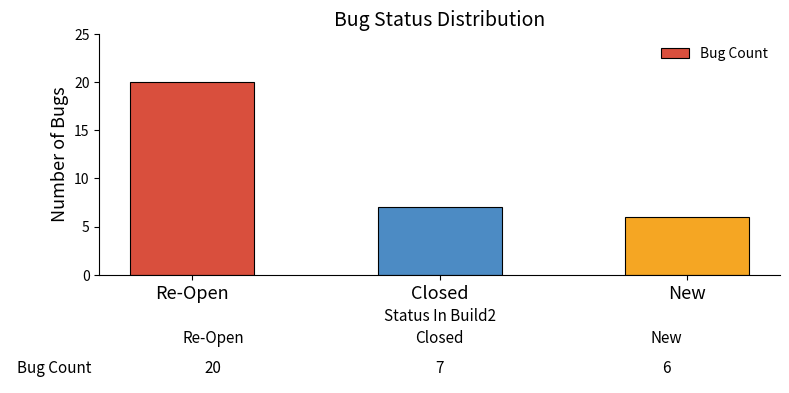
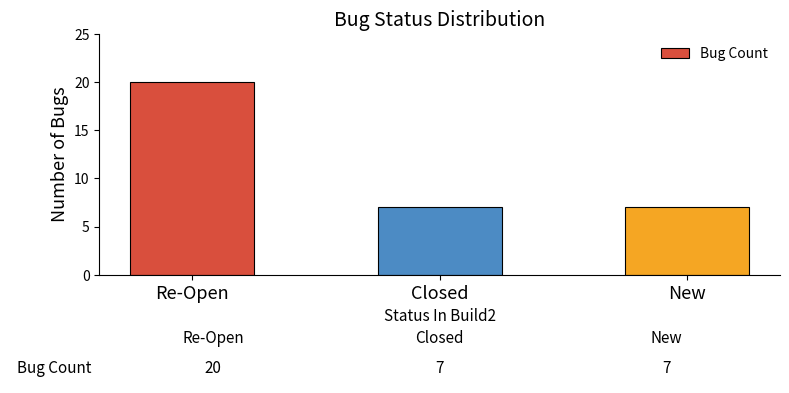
  {
-   "New": 6
+   "New": 7
  }
